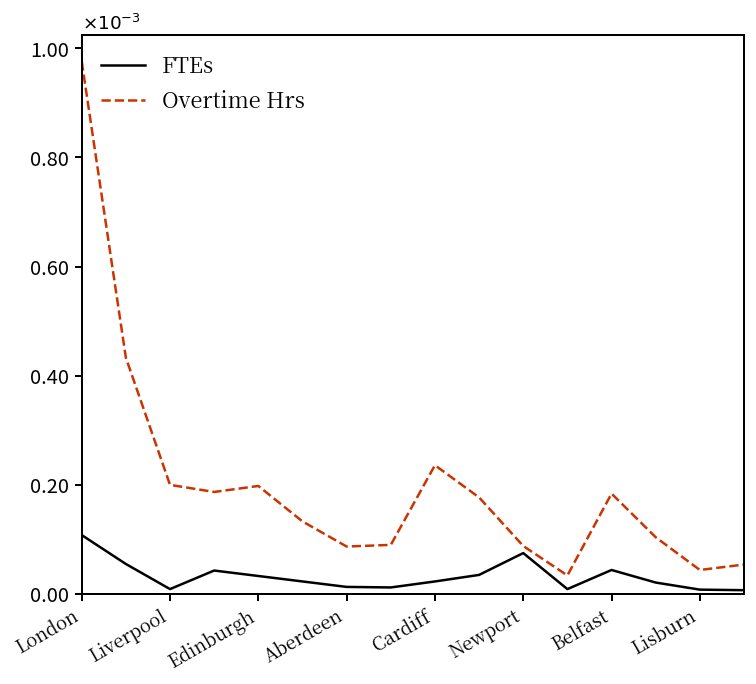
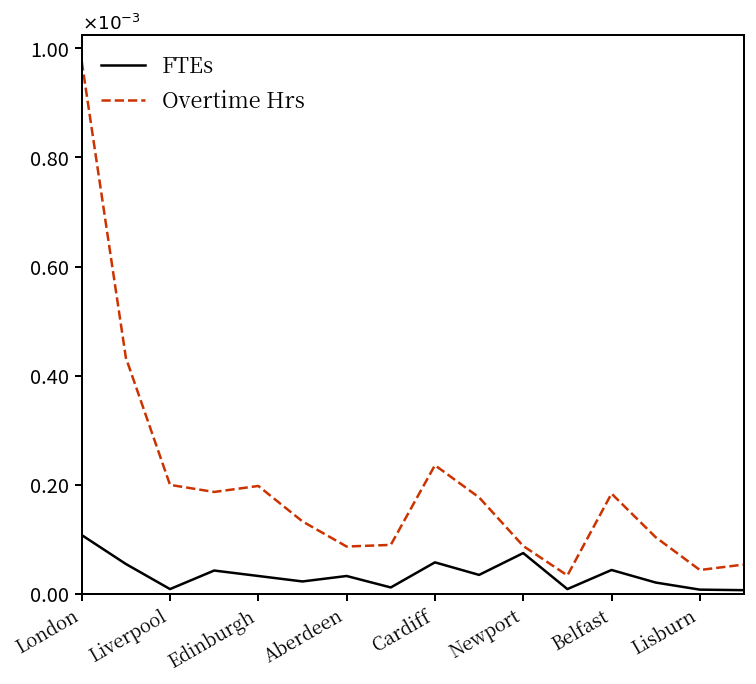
  {
    "FTEs": {
      "London": 0.11,
      "Liverpool": 0.01,
      "Edinburgh": 0.03,
-     "Aberdeen": 0.01,
-     "Cardiff": 0.02,
+     "Aberdeen": 0.03,
+     "Cardiff": 0.06,
      "Newport": 0.08,
      "Belfast": 0.04,
      "Lisburn": 0.01
    },
    "Overtime Hrs": {
      "London": 0.98,
      "Liverpool": 0.20,
      "Edinburgh": 0.20,
      "Aberdeen": 0.09,
      "Cardiff": 0.24,
      "Newport": 0.09,
      "Belfast": 0.18,
      "Lisburn": 0.04
    }
  }
